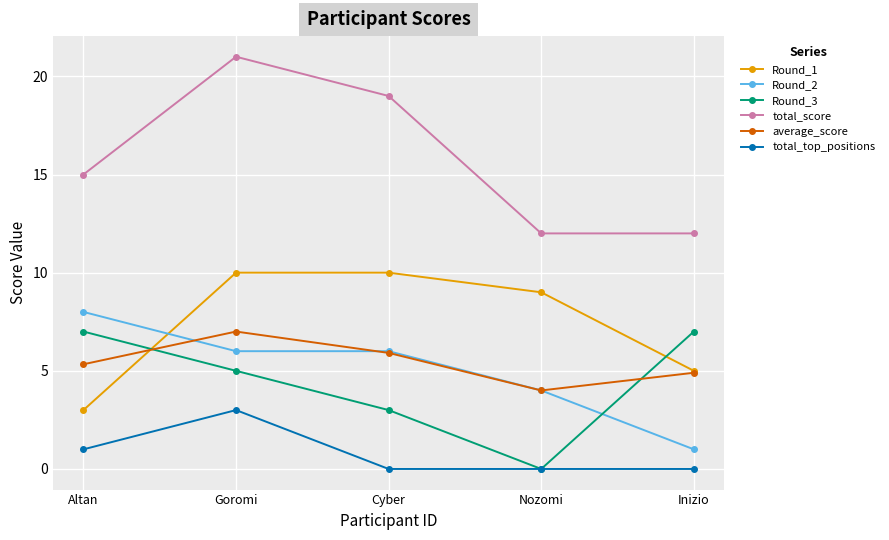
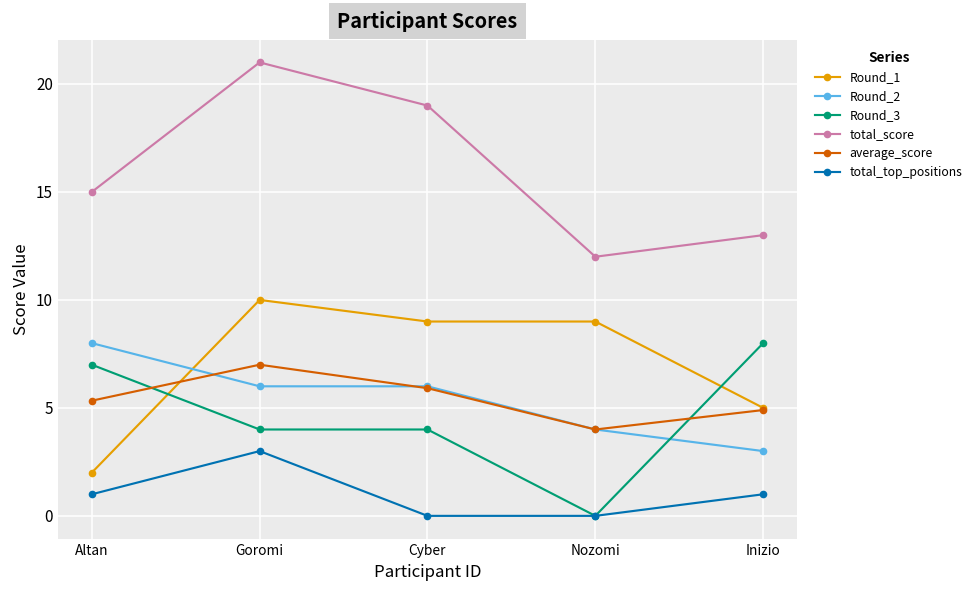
  {
    "Round_1": {
-     "Altan": 3,
+     "Altan": 2,
      "Goromi": 10,
-     "Cyber": 10,
+     "Cyber": 9,
      "Nozomi": 9
    },
    "Round_2": {
      "Altan": 8,
      "Goromi": 6,
-     "Inizio": 1
+     "Inizio": 3
    },
    "Round_3": {
      "Altan": 7,
-     "Goromi": 5,
-     "Cyber": 3,
-     "Inizio": 7
+     "Goromi": 4,
+     "Cyber": 4,
+     "Inizio": 8
    },
    "total_score": {
      "Altan": 15,
      "Goromi": 21,
      "Cyber": 19,
      "Nozomi": 12,
-     "Inizio": 12
+     "Inizio": 13
    },
    "average_score": {
      "Altan": 5.3,
      "Goromi": 7
    },
    "total_top_positions": {
      "Altan": 1,
      "Goromi": 3,
      "Cyber": 0,
-     "Inizio": 0
+     "Inizio": 1
    }
  }
